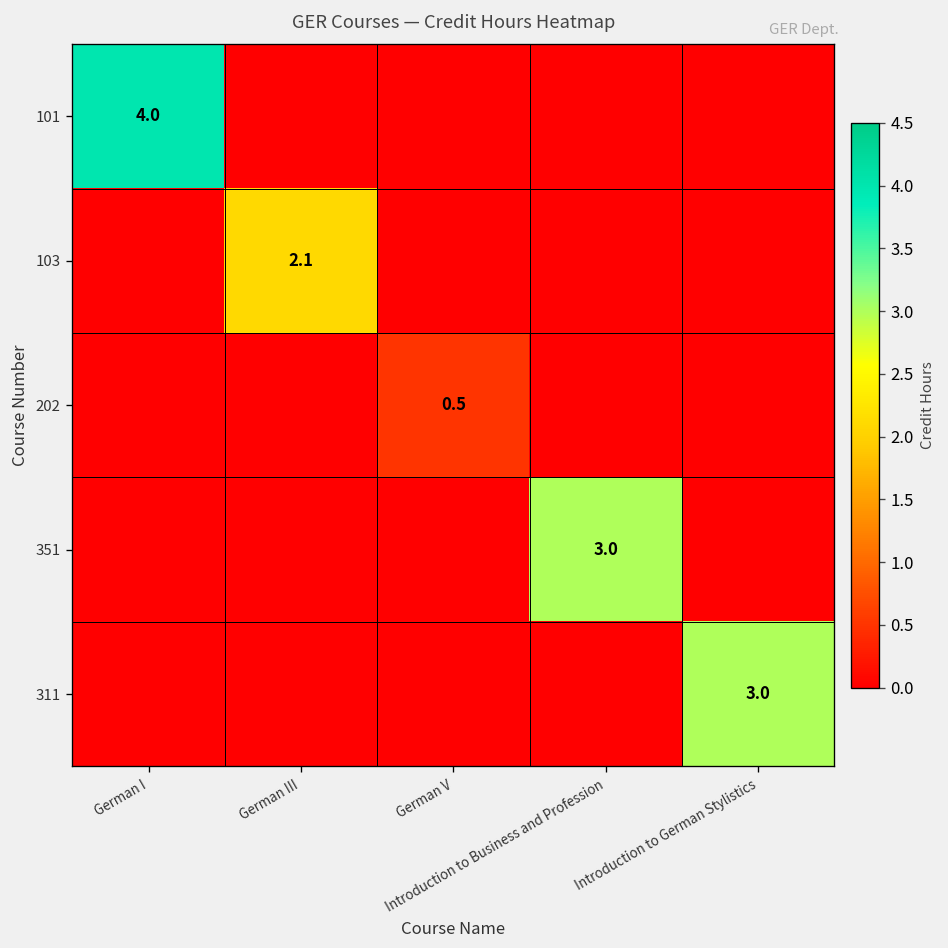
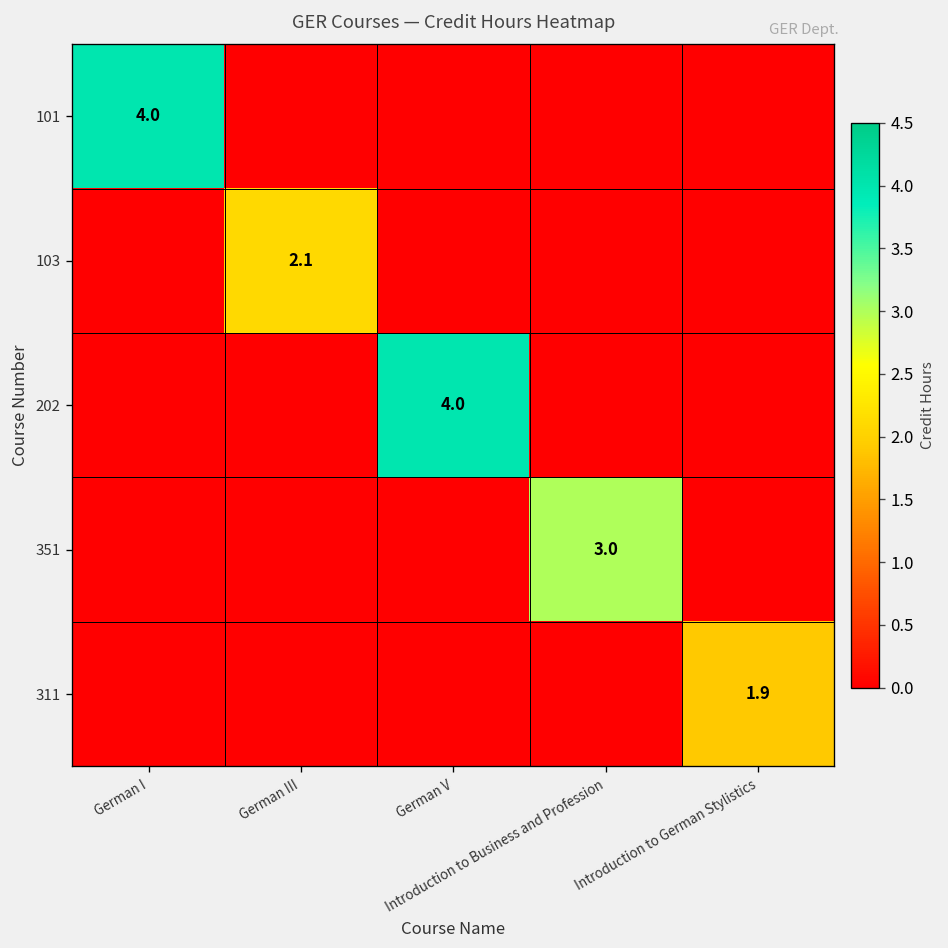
  {
    "101": {
      "German I": 4.0
    },
    "103": {
      "German III": 2.1
    },
    "202": {
-     "German V": 0.5
+     "German V": 4.0
    },
    "351": {
      "Introduction to Business and Profession": 3.0
    },
    "311": {
-     "Introduction to German Stylistics": 3.0
+     "Introduction to German Stylistics": 1.9
    }
  }
